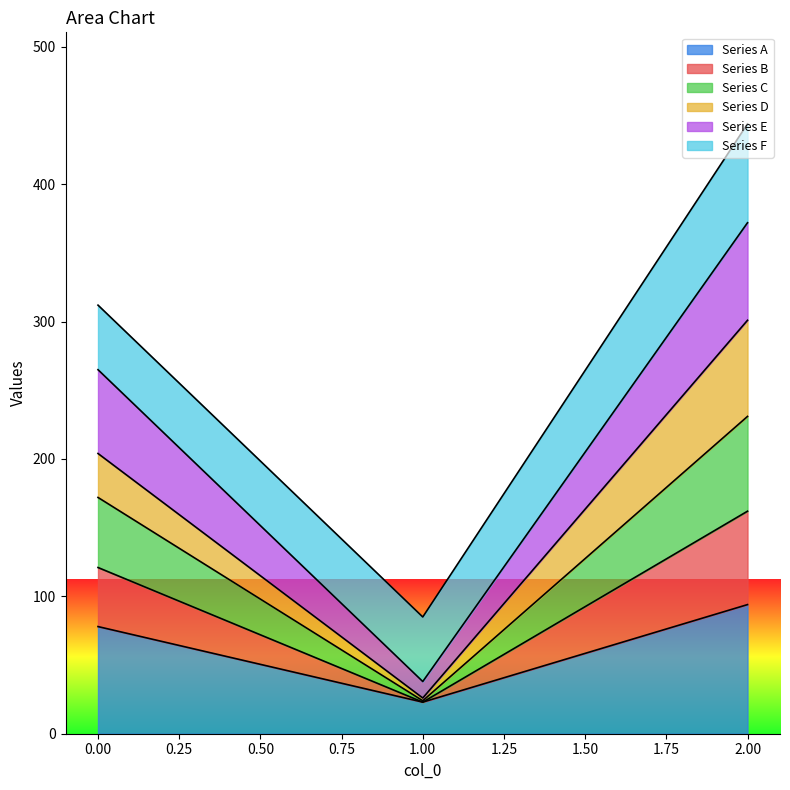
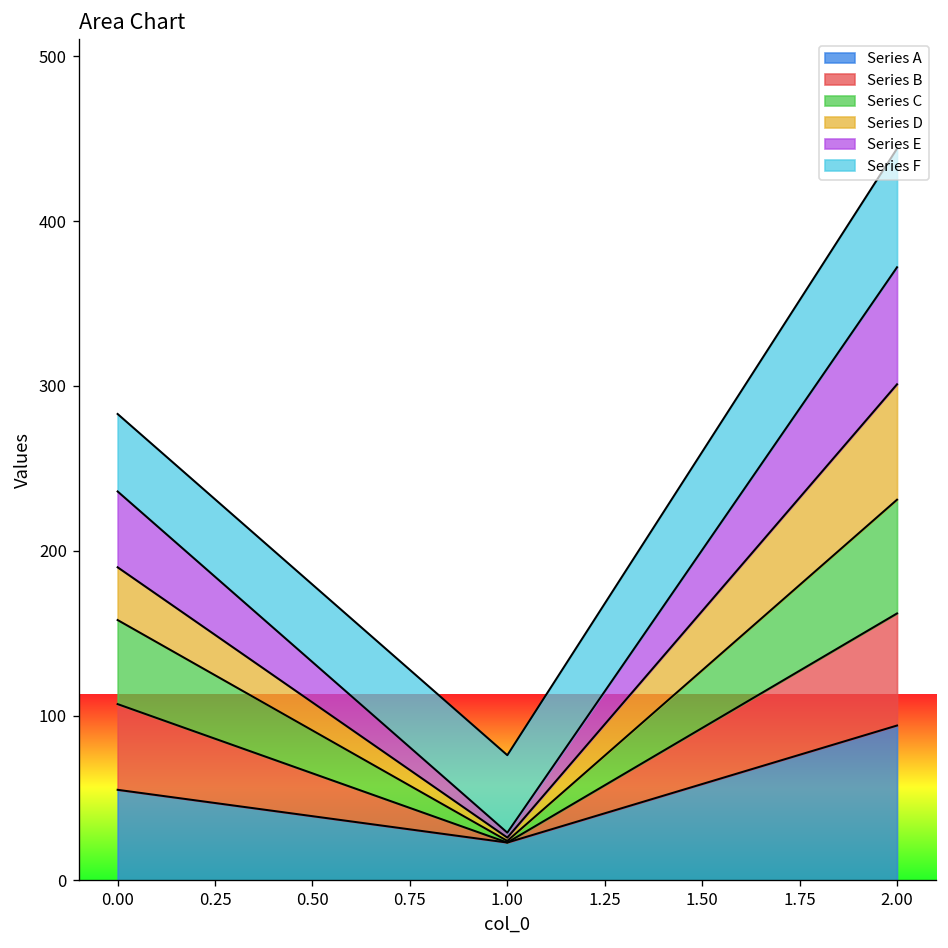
  {
    "Series A": {
-     "0.00": 78,
+     "0.00": 55,
      "2.00": 94
    },
    "Series B": {
-     "0.00": 43,
+     "0.00": 52,
      "2.00": 68
    },
    "Series C": {
      "0.00": 51,
      "2.00": 69
    },
    "Series D": {
      "0.00": 32,
      "1.00": 2,
      "2.00": 70
    },
    "Series E": {
-     "0.00": 61,
-     "1.00": 12,
+     "0.00": 46,
+     "1.00": 3,
      "2.00": 71
    },
    "Series F": {
      "0.00": 47,
      "1.00": 47
    }
  }
